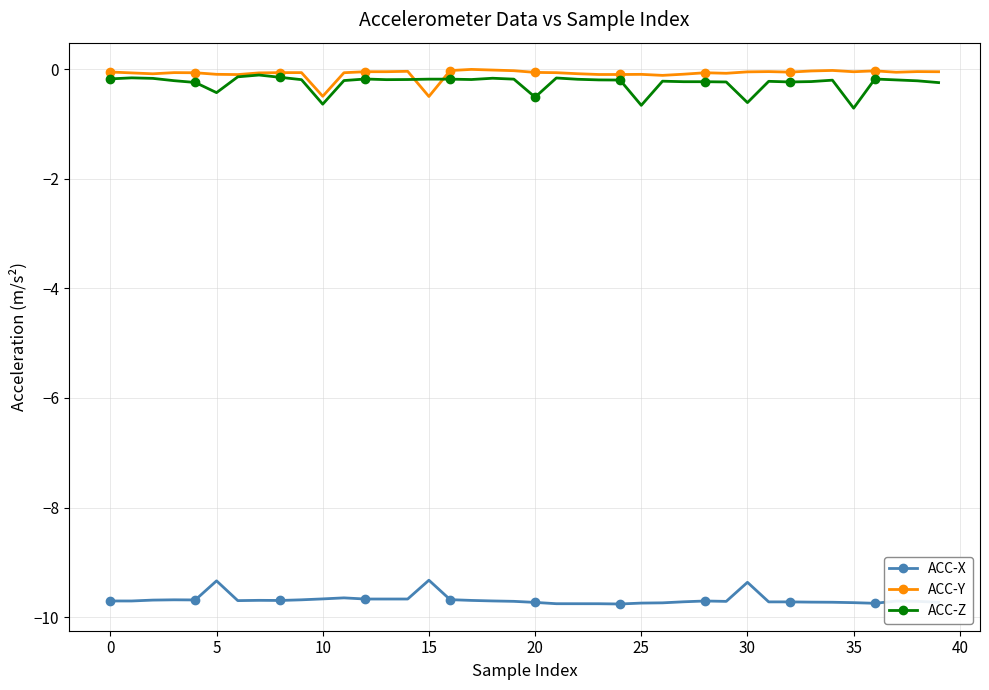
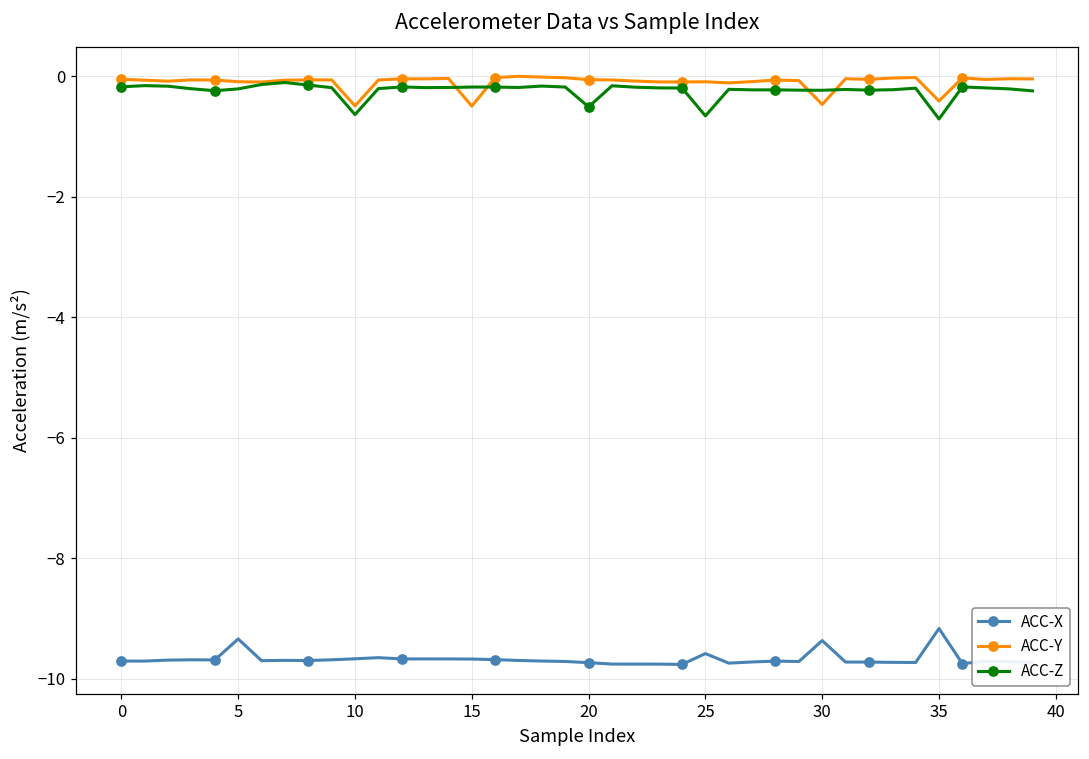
  {
    "ACC-X": {
      "0": -9.7,
      "5": -9.3,
      "10": -9.7,
-     "15": -9.3,
+     "15": -9.7,
      "20": -9.7,
-     "25": -9.7,
+     "25": -9.6,
      "30": -9.4,
-     "35": -9.7
+     "35": -9.2
    },
    "ACC-Y": {
      "0": -0.1,
      "5": -0.1,
      "10": -0.5,
      "15": -0.5,
      "20": -0.1,
      "25": -0.1,
-     "30": 0.0,
-     "35": 0.0
+     "30": -0.5,
+     "35": -0.4
    },
    "ACC-Z": {
      "0": -0.2,
-     "5": -0.4,
+     "5": -0.2,
      "10": -0.6,
      "15": -0.2,
      "20": -0.5,
      "25": -0.7,
-     "30": -0.6,
+     "30": -0.2,
      "35": -0.7
    }
  }
